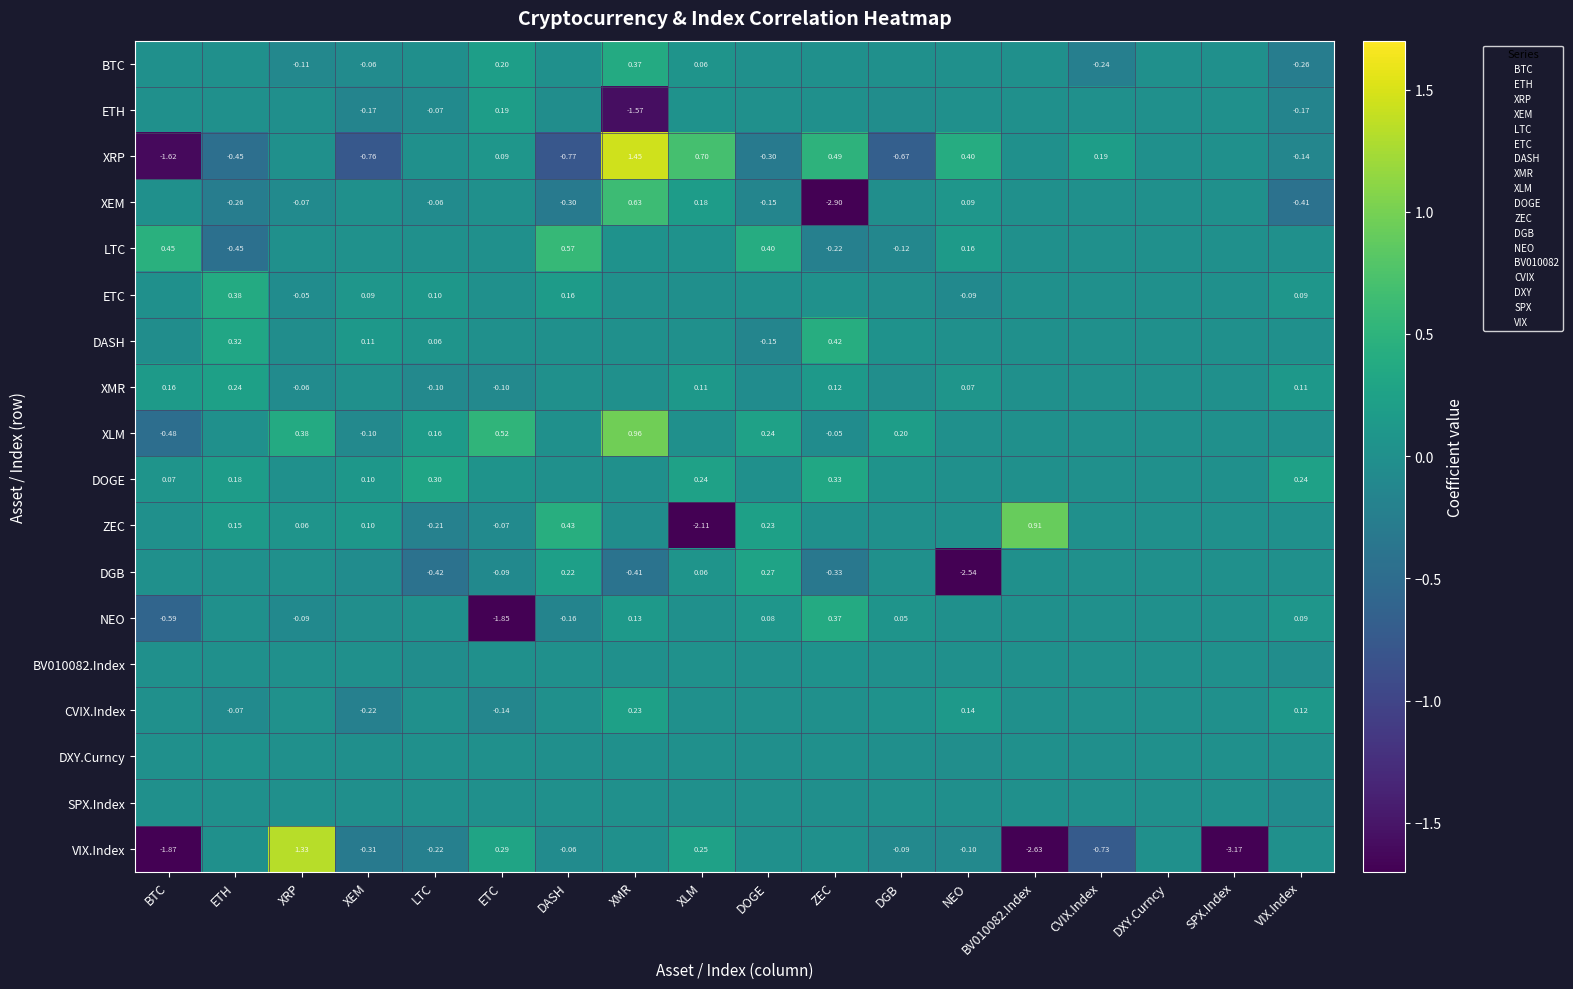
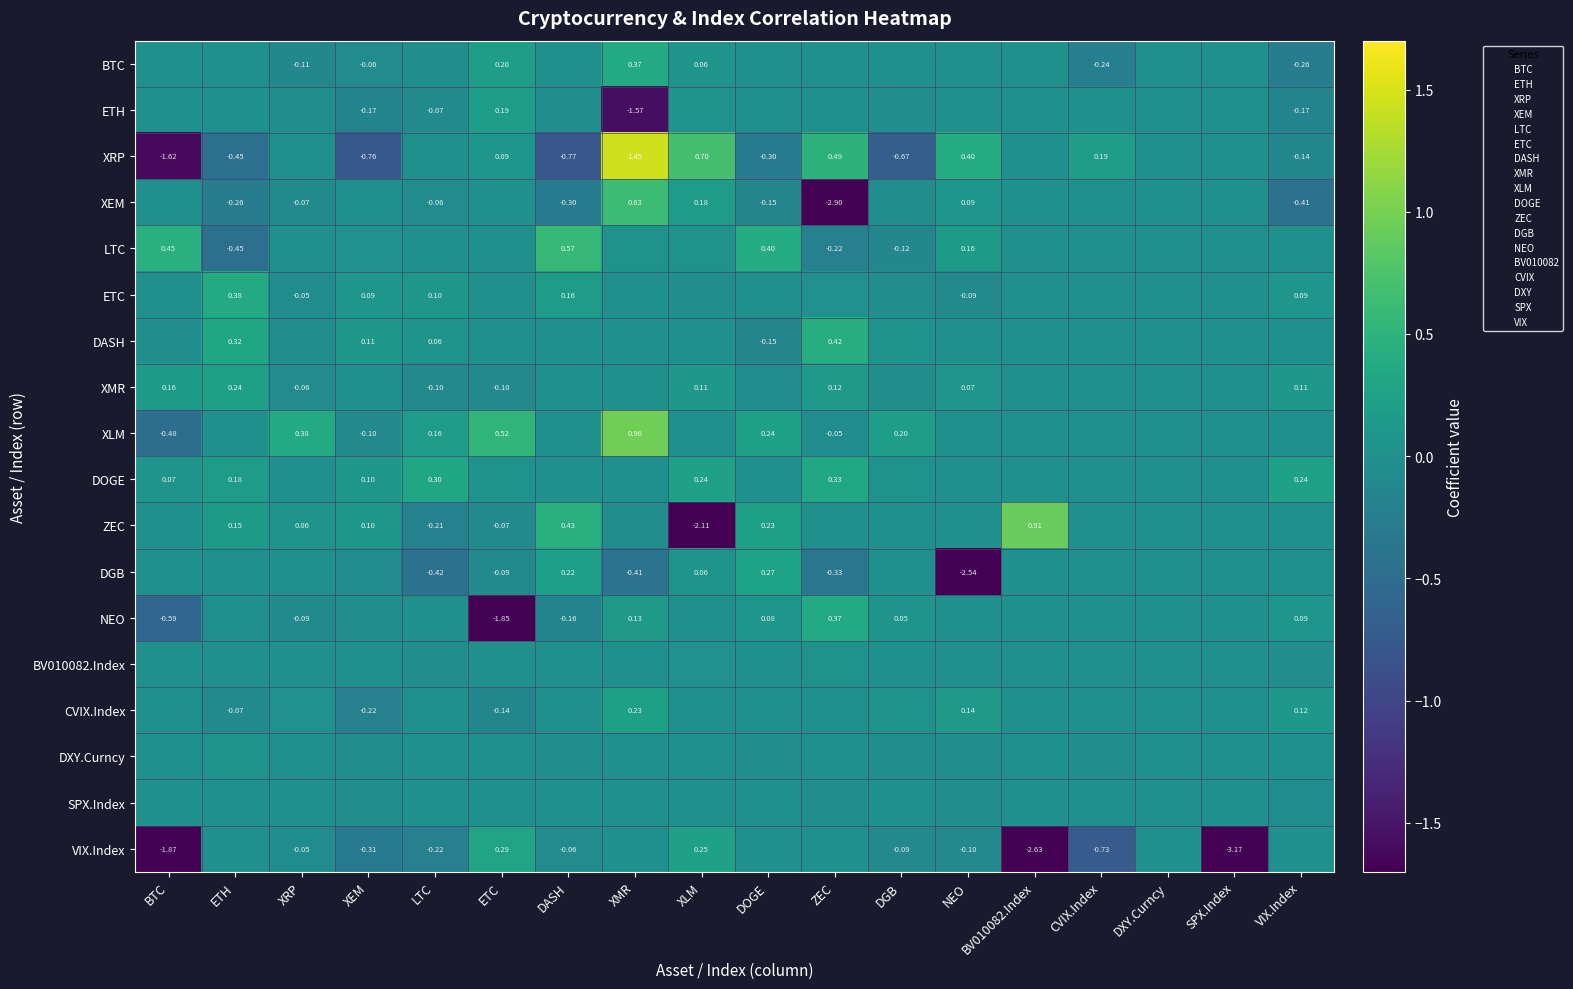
  {
    "BTC": {
      "XRP": -0.11,
      "XEM": -0.06,
      "ETC": 0.20,
      "XMR": 0.37,
      "XLM": 0.06,
      "CVIX.Index": -0.24,
      "VIX.Index": -0.26
    },
    "ETH": {
      "XEM": -0.17,
      "LTC": -0.07,
      "ETC": 0.19,
      "XMR": -1.57,
      "VIX.Index": -0.17
    },
    "XRP": {
      "BTC": -1.62,
      "ETH": -0.45,
      "XEM": -0.76,
      "ETC": 0.09,
      "DASH": -0.77,
      "XMR": 1.45,
      "XLM": 0.70,
      "DOGE": -0.30,
      "ZEC": 0.49,
      "DGB": -0.67,
      "NEO": 0.40,
      "CVIX.Index": 0.19,
      "VIX.Index": -0.14
    },
    "XEM": {
      "ETH": -0.26,
      "XRP": -0.07,
      "LTC": -0.06,
      "DASH": -0.30,
      "XMR": 0.63,
      "XLM": 0.18,
      "DOGE": -0.15,
      "ZEC": -2.90,
      "NEO": 0.09,
      "VIX.Index": -0.41
    },
    "LTC": {
      "BTC": 0.45,
      "ETH": -0.45,
      "DASH": 0.57,
      "DOGE": 0.40,
      "ZEC": -0.22,
      "DGB": -0.12,
      "NEO": 0.16
    },
    "ETC": {
      "ETH": 0.38,
      "XRP": -0.05,
      "XEM": 0.09,
      "LTC": 0.10,
      "DASH": 0.16,
      "NEO": -0.09,
      "VIX.Index": 0.09
    },
    "DASH": {
      "ETH": 0.32,
      "XEM": 0.11,
      "LTC": 0.06,
      "DOGE": -0.15,
      "ZEC": 0.42
    },
    "XMR": {
      "BTC": 0.16,
      "ETH": 0.24,
      "XRP": -0.06,
      "LTC": -0.10,
      "ETC": -0.10,
      "XLM": 0.11,
      "ZEC": 0.12,
      "NEO": 0.07,
      "VIX.Index": 0.11
    },
    "XLM": {
      "BTC": -0.48,
      "XRP": 0.38,
      "XEM": -0.10,
      "LTC": 0.16,
      "ETC": 0.52,
      "XMR": 0.96,
      "DOGE": 0.24,
      "ZEC": -0.05,
      "DGB": 0.20
    },
    "DOGE": {
      "BTC": 0.07,
      "ETH": 0.18,
      "XEM": 0.10,
      "LTC": 0.30,
      "XLM": 0.24,
      "ZEC": 0.33,
      "VIX.Index": 0.24
    },
    "ZEC": {
      "ETH": 0.15,
      "XRP": 0.06,
      "XEM": 0.10,
      "LTC": -0.21,
      "ETC": -0.07,
      "DASH": 0.43,
      "XLM": -2.11,
      "DOGE": 0.23,
      "BV010082.Index": 0.91
    },
    "DGB": {
      "LTC": -0.42,
      "ETC": -0.09,
      "DASH": 0.22,
      "XMR": -0.41,
      "XLM": 0.06,
      "DOGE": 0.27,
      "ZEC": -0.33,
      "NEO": -2.54
    },
    "NEO": {
      "BTC": -0.59,
      "XRP": -0.09,
      "ETC": -1.85,
      "DASH": -0.16,
      "XMR": 0.13,
      "DOGE": 0.08,
      "ZEC": 0.37,
      "DGB": 0.05,
      "VIX.Index": 0.09
    },
    "CVIX.Index": {
      "ETH": -0.07,
      "XEM": -0.22,
      "ETC": -0.14,
      "XMR": 0.23,
      "NEO": 0.14,
      "VIX.Index": 0.12
    },
    "VIX.Index": {
      "BTC": -1.87,
-     "XRP": 1.33,
+     "XRP": -0.05,
      "XEM": -0.31,
      "LTC": -0.22,
      "ETC": 0.29,
      "DASH": -0.06,
      "XLM": 0.25,
      "DGB": -0.09,
      "NEO": -0.10,
      "BV010082.Index": -2.63,
      "CVIX.Index": -0.73,
      "SPX.Index": -3.17
    }
  }
